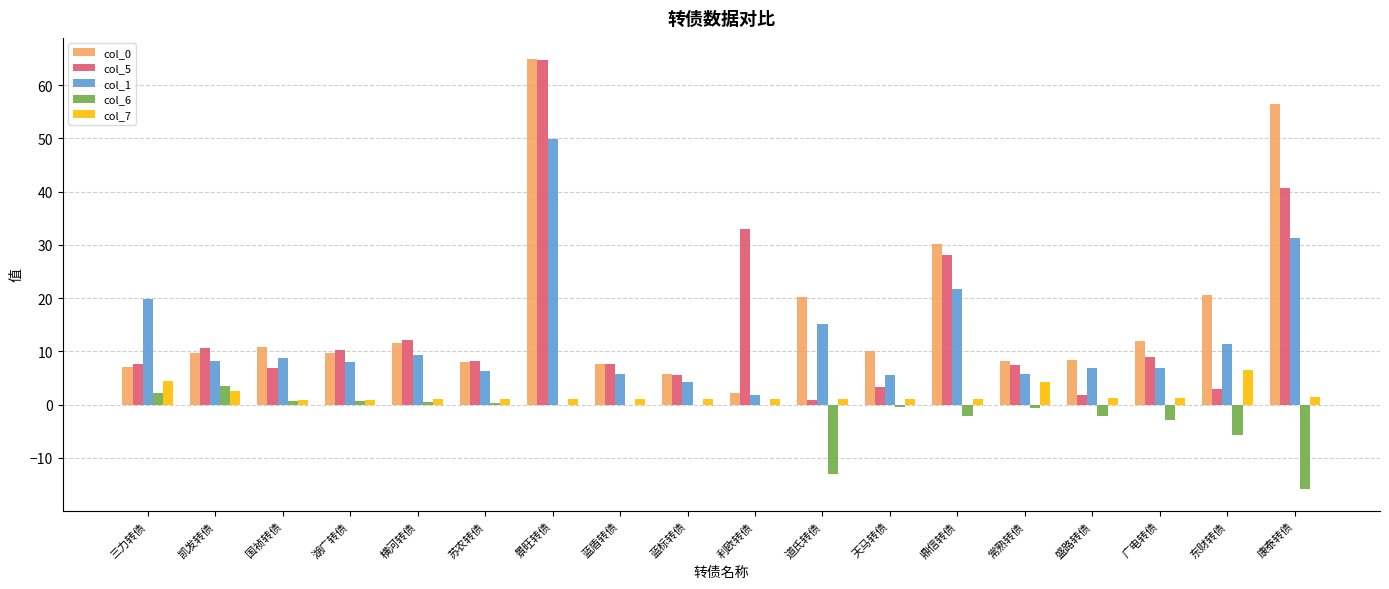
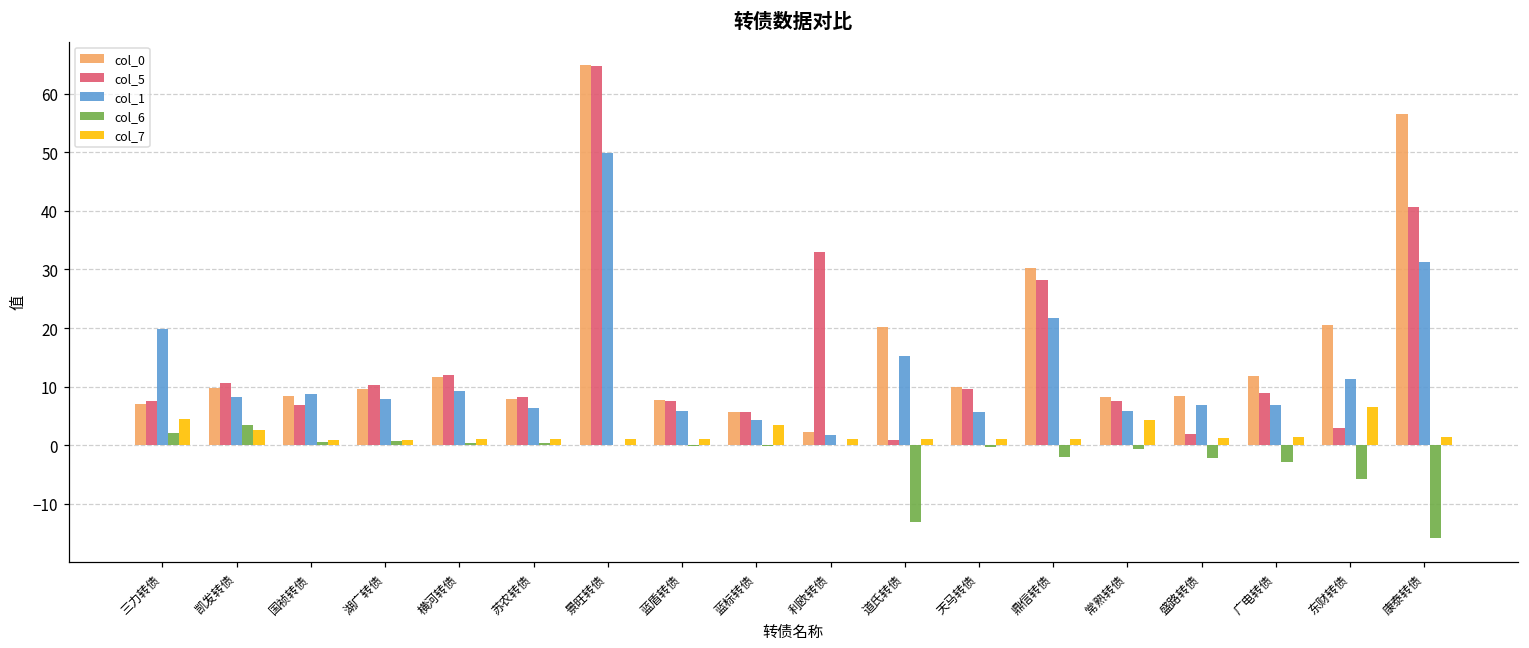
  {
    "col_0": {
      "三力转债": 7,
      "凯发转债": 10,
-     "国祯转债": 11,
+     "国祯转债": 8,
      "湖广转债": 10,
      "横河转债": 12,
      "苏农转债": 8,
      "景旺转债": 65,
      "蓝盾转债": 8,
      "蓝标转债": 6,
      "利欧转债": 2,
      "道氏转债": 20,
      "天马转债": 10,
      "鼎信转债": 30,
      "常熟转债": 8,
      "盛路转债": 8,
      "广电转债": 12,
      "东财转债": 21,
      "康泰转债": 56
    },
    "col_5": {
      "三力转债": 8,
      "凯发转债": 11,
      "国祯转债": 7,
      "湖广转债": 10,
      "横河转债": 12,
      "苏农转债": 8,
      "景旺转债": 65,
      "蓝盾转债": 8,
      "蓝标转债": 6,
      "利欧转债": 33,
      "道氏转债": 1,
-     "天马转债": 3,
+     "天马转债": 10,
      "鼎信转债": 28,
      "常熟转债": 7,
      "盛路转债": 2,
      "广电转债": 9,
      "东财转债": 3,
      "康泰转债": 41
    },
    "col_1": {
      "三力转债": 20,
      "凯发转债": 8,
      "国祯转债": 9,
      "湖广转债": 8,
      "横河转债": 9,
      "苏农转债": 6,
      "景旺转债": 50,
      "蓝盾转债": 6,
      "蓝标转债": 4,
      "利欧转债": 2,
      "道氏转债": 15,
      "天马转债": 6,
      "鼎信转债": 22,
      "常熟转债": 6,
      "盛路转债": 7,
      "广电转债": 7,
      "东财转债": 11,
      "康泰转债": 31
    },
    "col_6": {
      "三力转债": 2,
      "凯发转债": 3,
      "国祯转债": 1,
      "湖广转债": 1,
      "道氏转债": -13,
      "鼎信转债": -2,
      "常熟转债": -1,
      "盛路转债": -2,
      "广电转债": -3,
      "东财转债": -6,
      "康泰转债": -16
    },
    "col_7": {
      "三力转债": 5,
      "凯发转债": 3,
      "国祯转债": 1,
      "湖广转债": 1,
      "横河转债": 1,
      "苏农转债": 1,
      "景旺转债": 1,
      "蓝盾转债": 1,
-     "蓝标转债": 1,
+     "蓝标转债": 3,
      "利欧转债": 1,
      "道氏转债": 1,
      "天马转债": 1,
      "鼎信转债": 1,
      "常熟转债": 4,
      "盛路转债": 1,
      "广电转债": 1,
      "东财转债": 7,
      "康泰转债": 1
    }
  }
